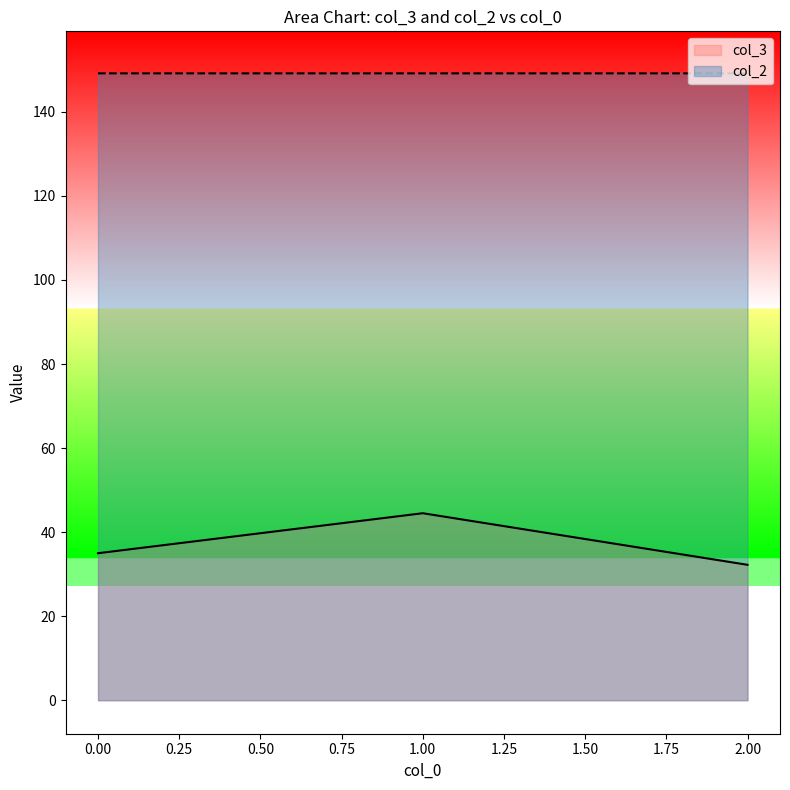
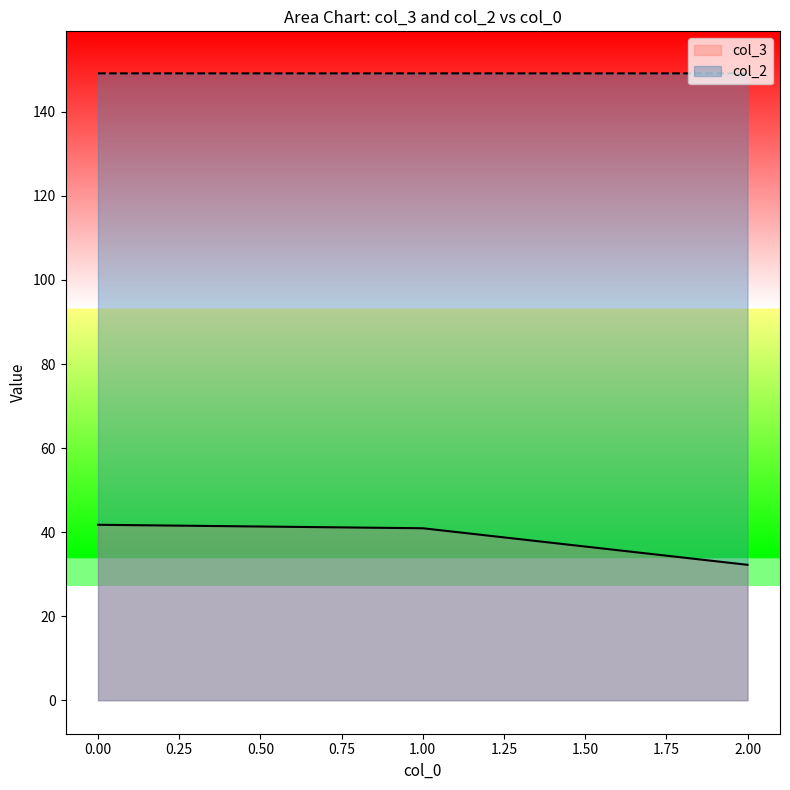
  {
    "col_3": {
-     "0.00": 35,
-     "1.00": 45,
+     "0.00": 42,
+     "1.00": 41,
      "2.00": 32
    },
    "col_2": {
      "0.00": 149,
      "1.00": 149
    }
  }
